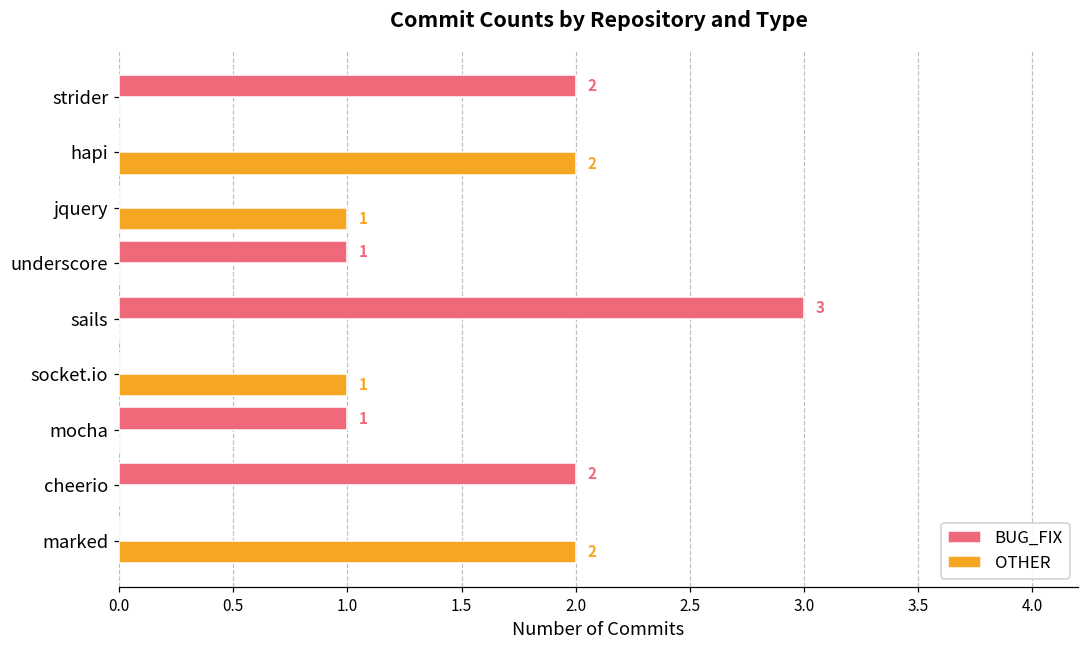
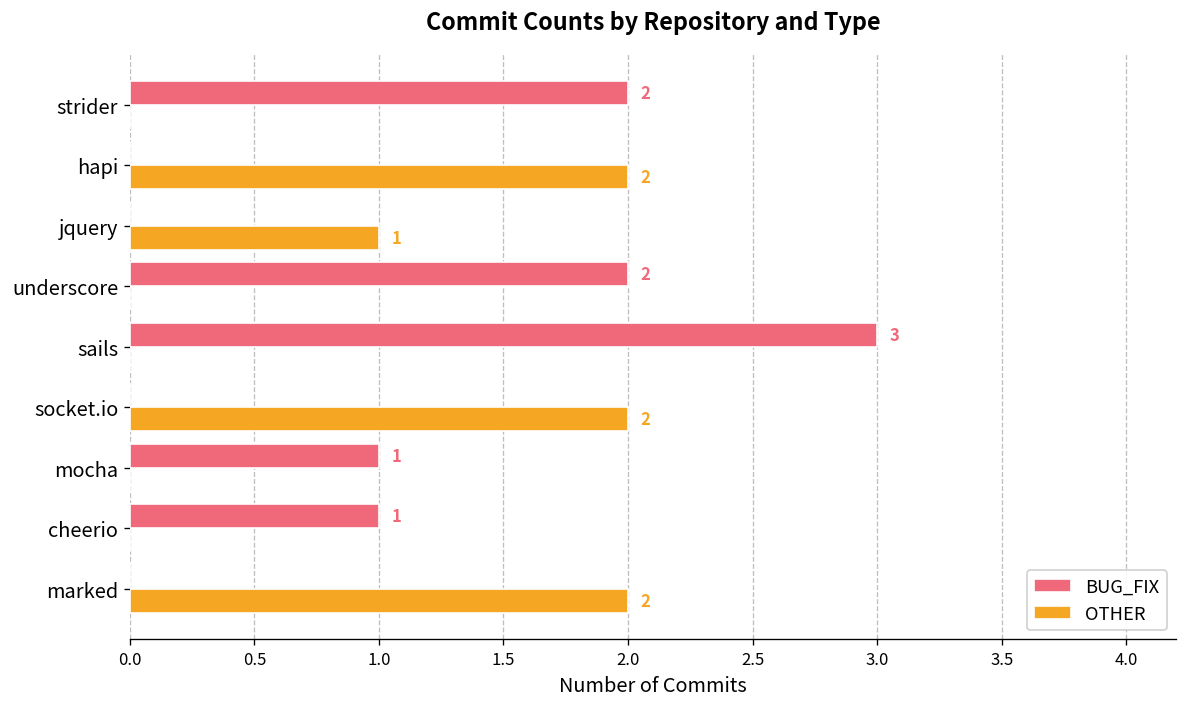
  {
    "BUG_FIX": {
      "strider": 2,
-     "underscore": 1,
+     "underscore": 2,
      "sails": 3,
      "mocha": 1,
-     "cheerio": 2
+     "cheerio": 1
    },
    "OTHER": {
      "hapi": 2,
      "jquery": 1,
-     "socket.io": 1,
+     "socket.io": 2,
      "marked": 2
    }
  }
